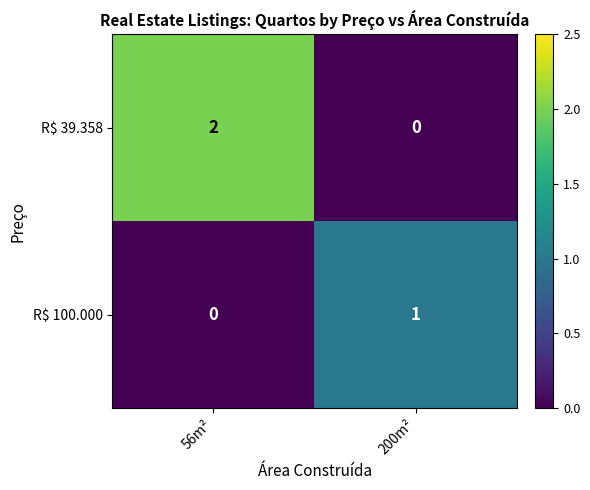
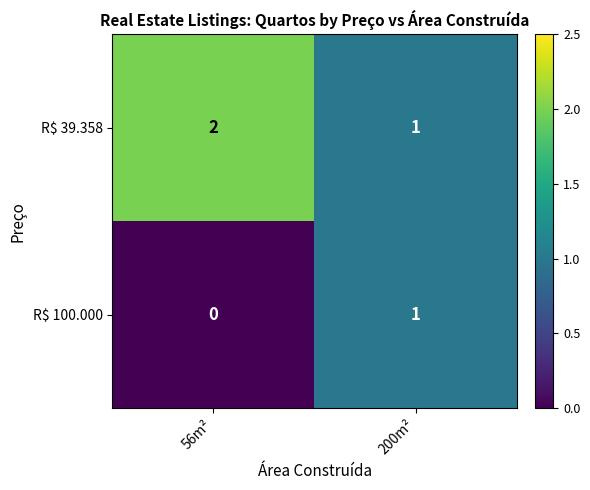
  {
    "R$ 39.358": {
      "56m²": 2,
-     "200m²": 0
+     "200m²": 1
    },
    "R$ 100.000": {
      "56m²": 0,
      "200m²": 1
    }
  }
